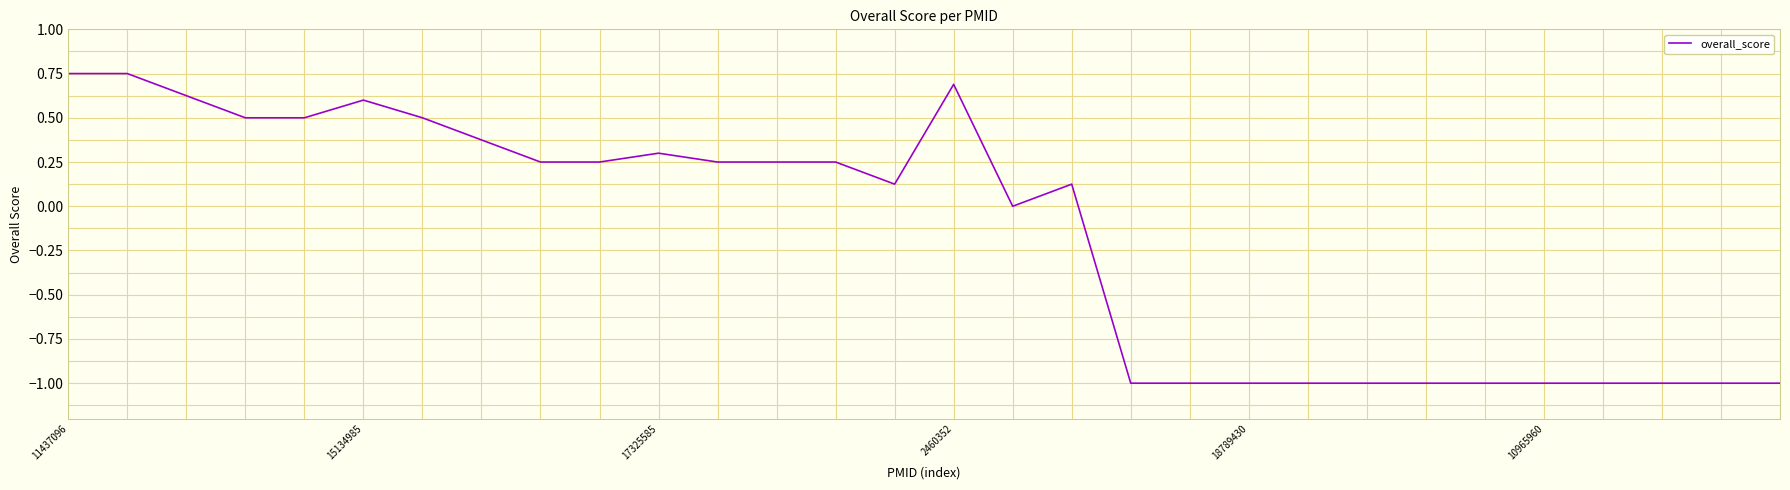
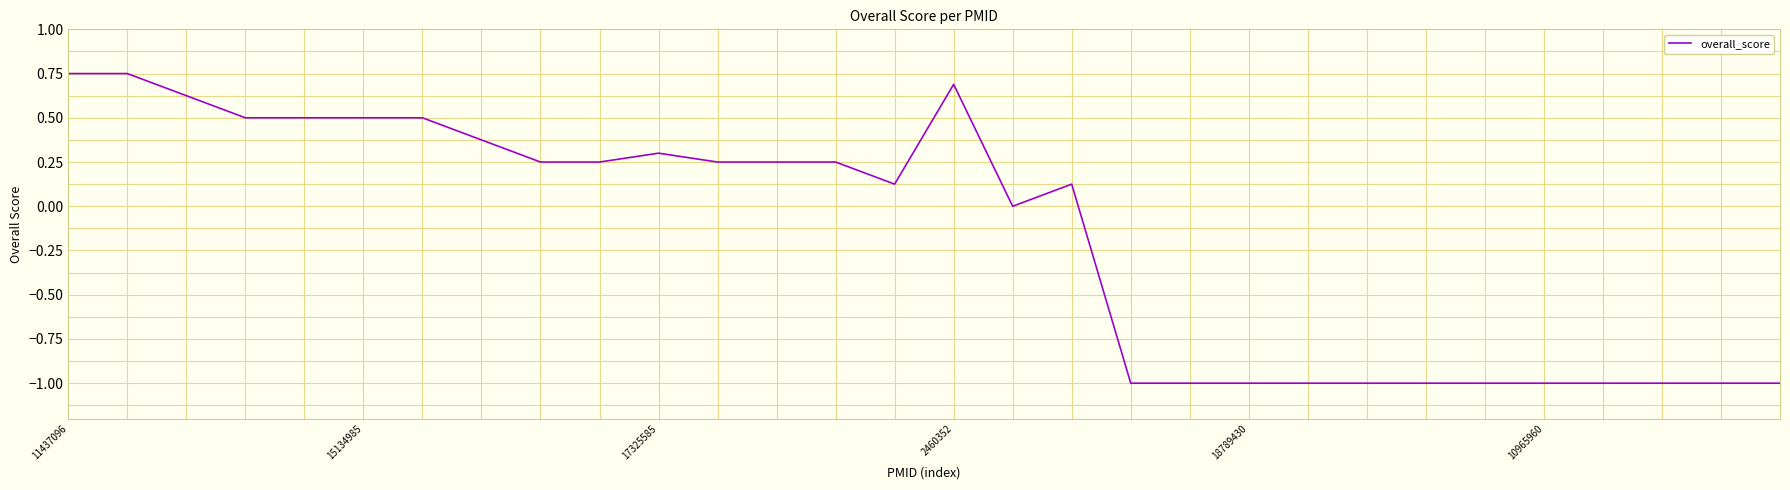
  {
    "11437096": 0.75,
-   "15134985": 0.6,
+   "15134985": 0.5,
    "17325585": 0.3,
    "2460352": 0.7,
    "18789430": -1.0,
    "10965960": -1.0
  }
